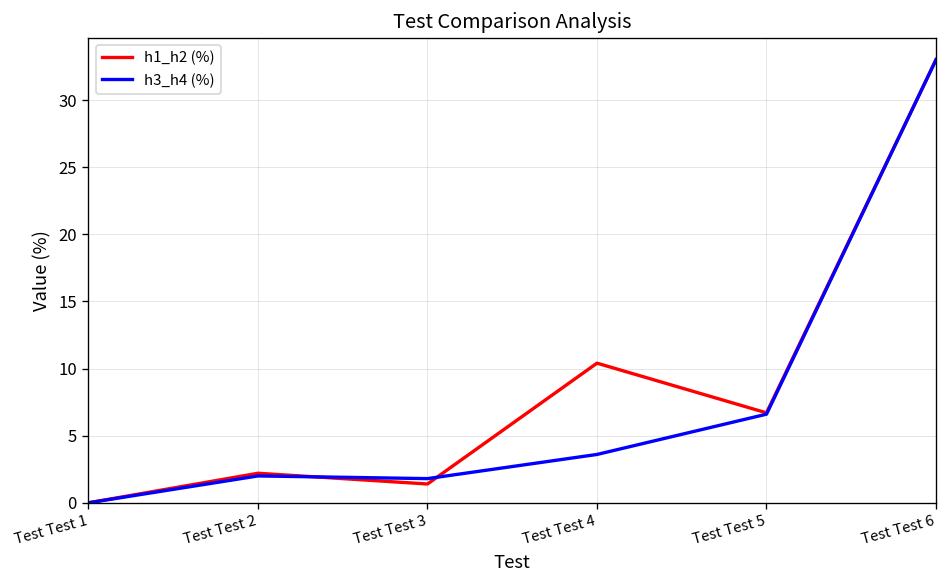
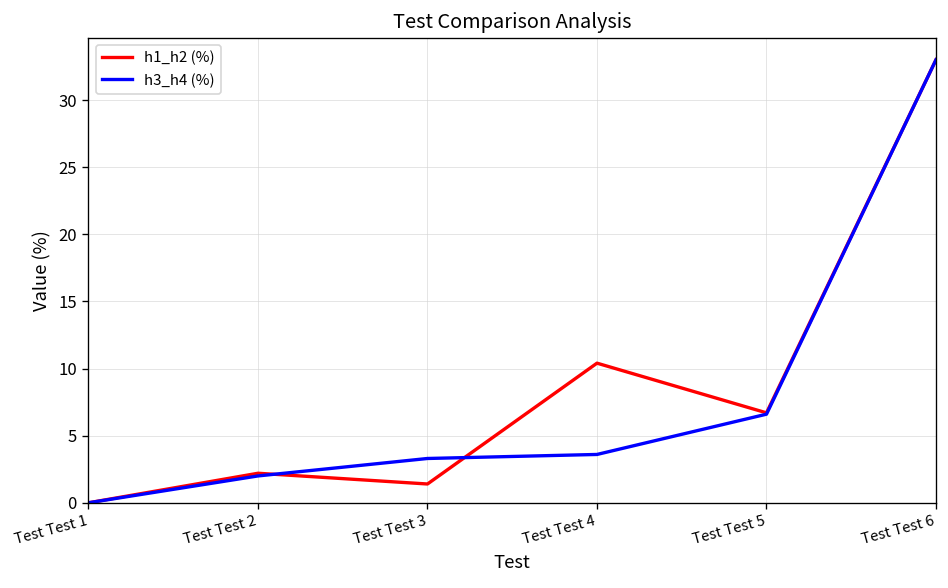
  {
    "h1_h2 (%)": {
      "Test Test 3": 1.4,
      "Test Test 4": 10.4
    },
    "h3_h4 (%)": {
-     "Test Test 3": 1.8,
+     "Test Test 3": 3.3,
      "Test Test 4": 3.6
    }
  }
